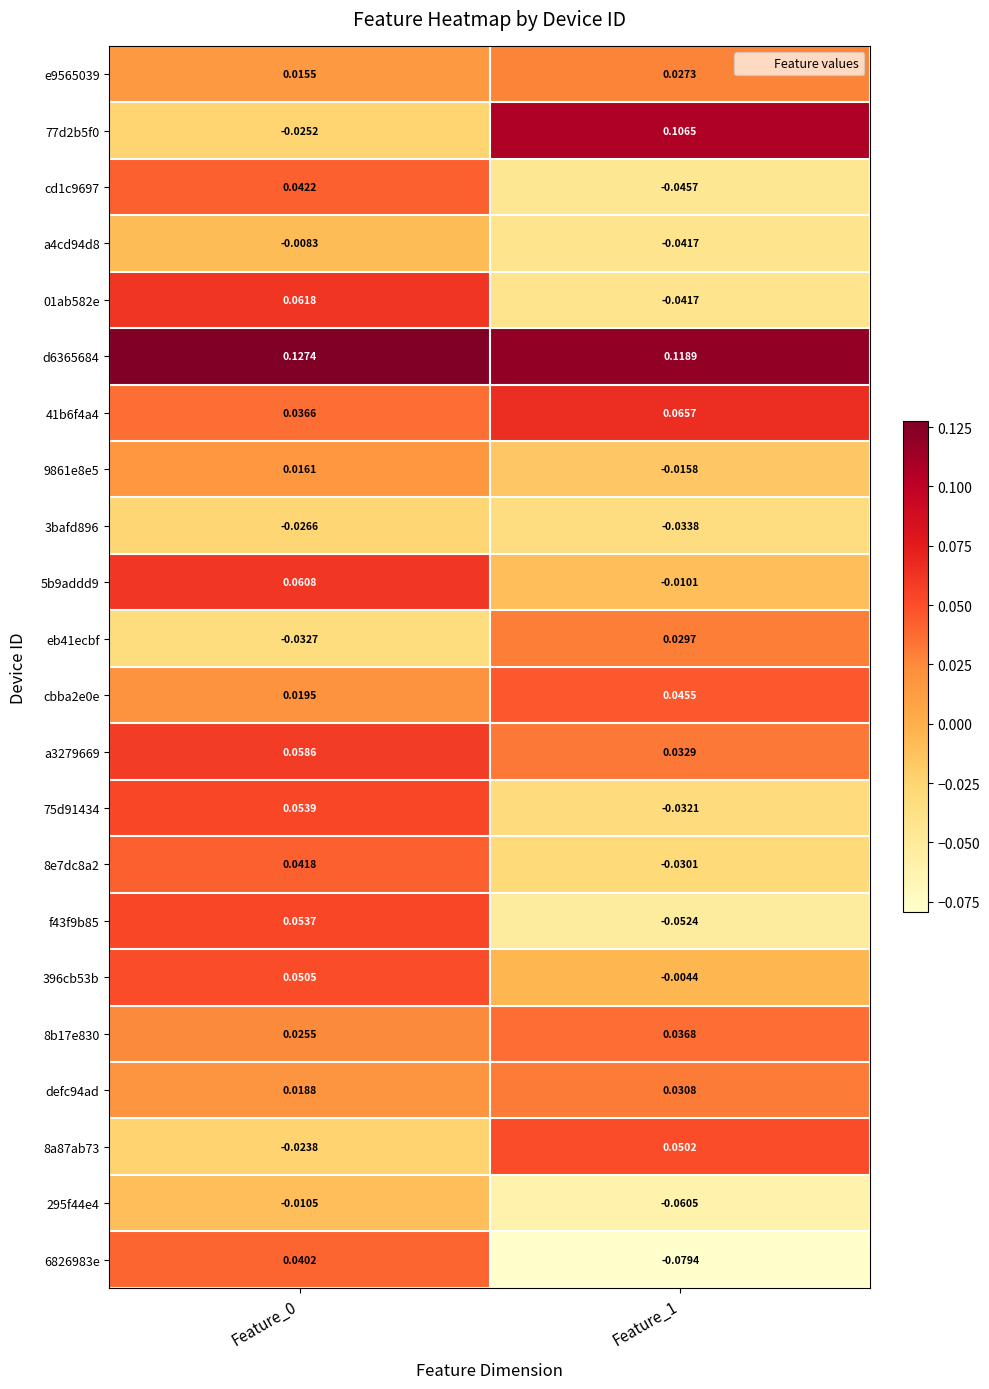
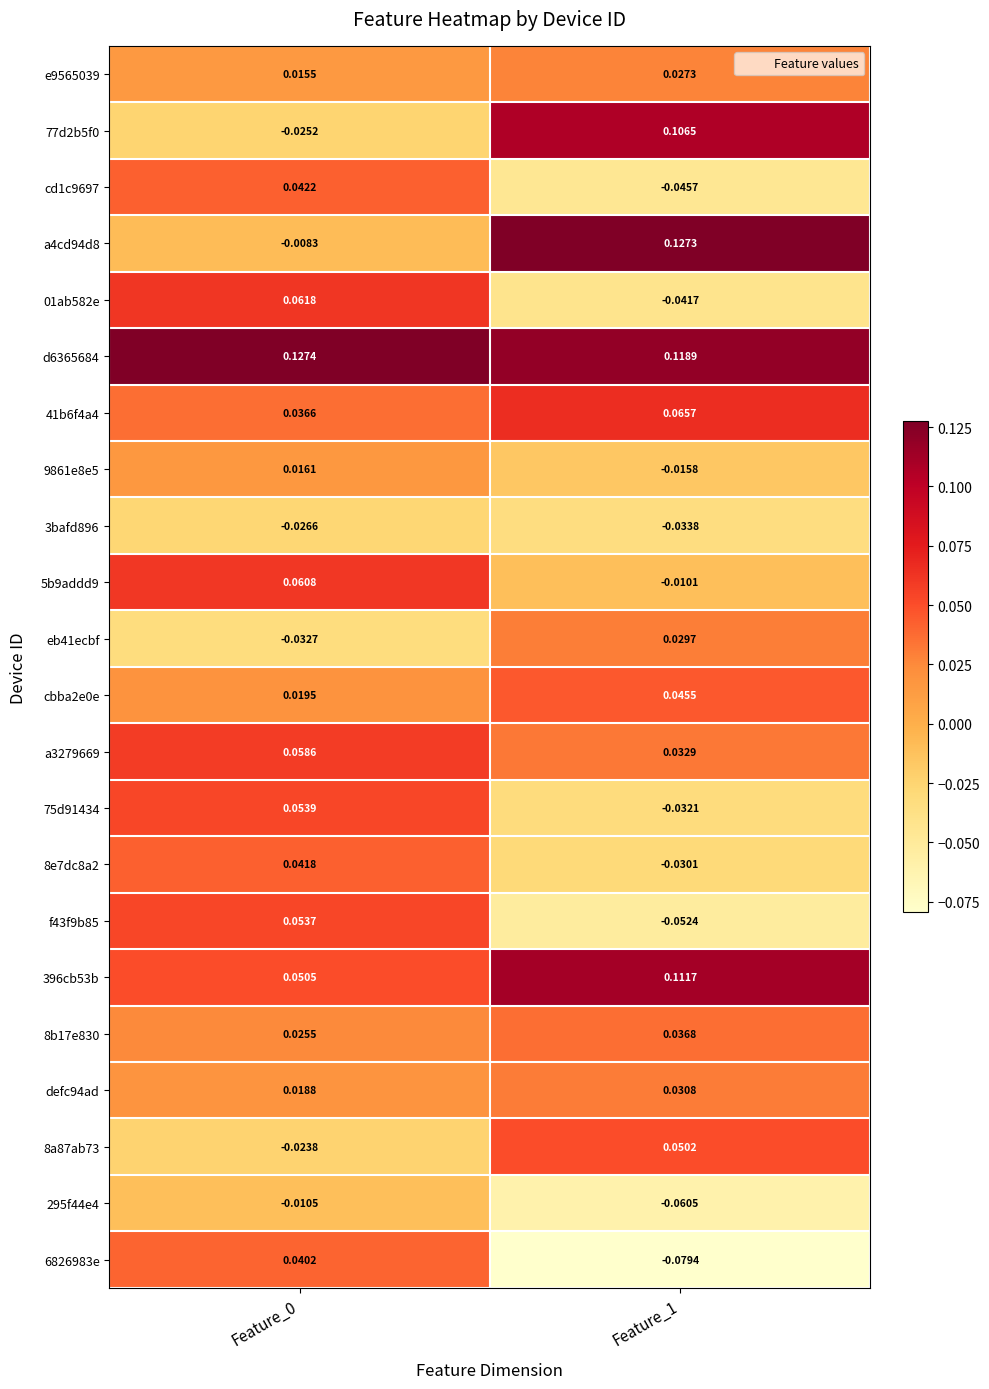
  {
    "e9565039": {
      "Feature_0": 0.0155,
      "Feature_1": 0.0273
    },
    "77d2b5f0": {
      "Feature_0": -0.0252,
      "Feature_1": 0.1065
    },
    "cd1c9697": {
      "Feature_0": 0.0422,
      "Feature_1": -0.0457
    },
    "a4cd94d8": {
      "Feature_0": -0.0083,
-     "Feature_1": -0.0417
+     "Feature_1": 0.1273
    },
    "01ab582e": {
      "Feature_0": 0.0618,
      "Feature_1": -0.0417
    },
    "d6365684": {
      "Feature_0": 0.1274,
      "Feature_1": 0.1189
    },
    "41b6f4a4": {
      "Feature_0": 0.0366,
      "Feature_1": 0.0657
    },
    "9861e8e5": {
      "Feature_0": 0.0161,
      "Feature_1": -0.0158
    },
    "3bafd896": {
      "Feature_0": -0.0266,
      "Feature_1": -0.0338
    },
    "5b9addd9": {
      "Feature_0": 0.0608,
      "Feature_1": -0.0101
    },
    "eb41ecbf": {
      "Feature_0": -0.0327,
      "Feature_1": 0.0297
    },
    "cbba2e0e": {
      "Feature_0": 0.0195,
      "Feature_1": 0.0455
    },
    "a3279669": {
      "Feature_0": 0.0586,
      "Feature_1": 0.0329
    },
    "75d91434": {
      "Feature_0": 0.0539,
      "Feature_1": -0.0321
    },
    "8e7dc8a2": {
      "Feature_0": 0.0418,
      "Feature_1": -0.0301
    },
    "f43f9b85": {
      "Feature_0": 0.0537,
      "Feature_1": -0.0524
    },
    "396cb53b": {
      "Feature_0": 0.0505,
-     "Feature_1": -0.0044
+     "Feature_1": 0.1117
    },
    "8b17e830": {
      "Feature_0": 0.0255,
      "Feature_1": 0.0368
    },
    "defc94ad": {
      "Feature_0": 0.0188,
      "Feature_1": 0.0308
    },
    "8a87ab73": {
      "Feature_0": -0.0238,
      "Feature_1": 0.0502
    },
    "295f44e4": {
      "Feature_0": -0.0105,
      "Feature_1": -0.0605
    },
    "6826983e": {
      "Feature_0": 0.0402,
      "Feature_1": -0.0794
    }
  }
